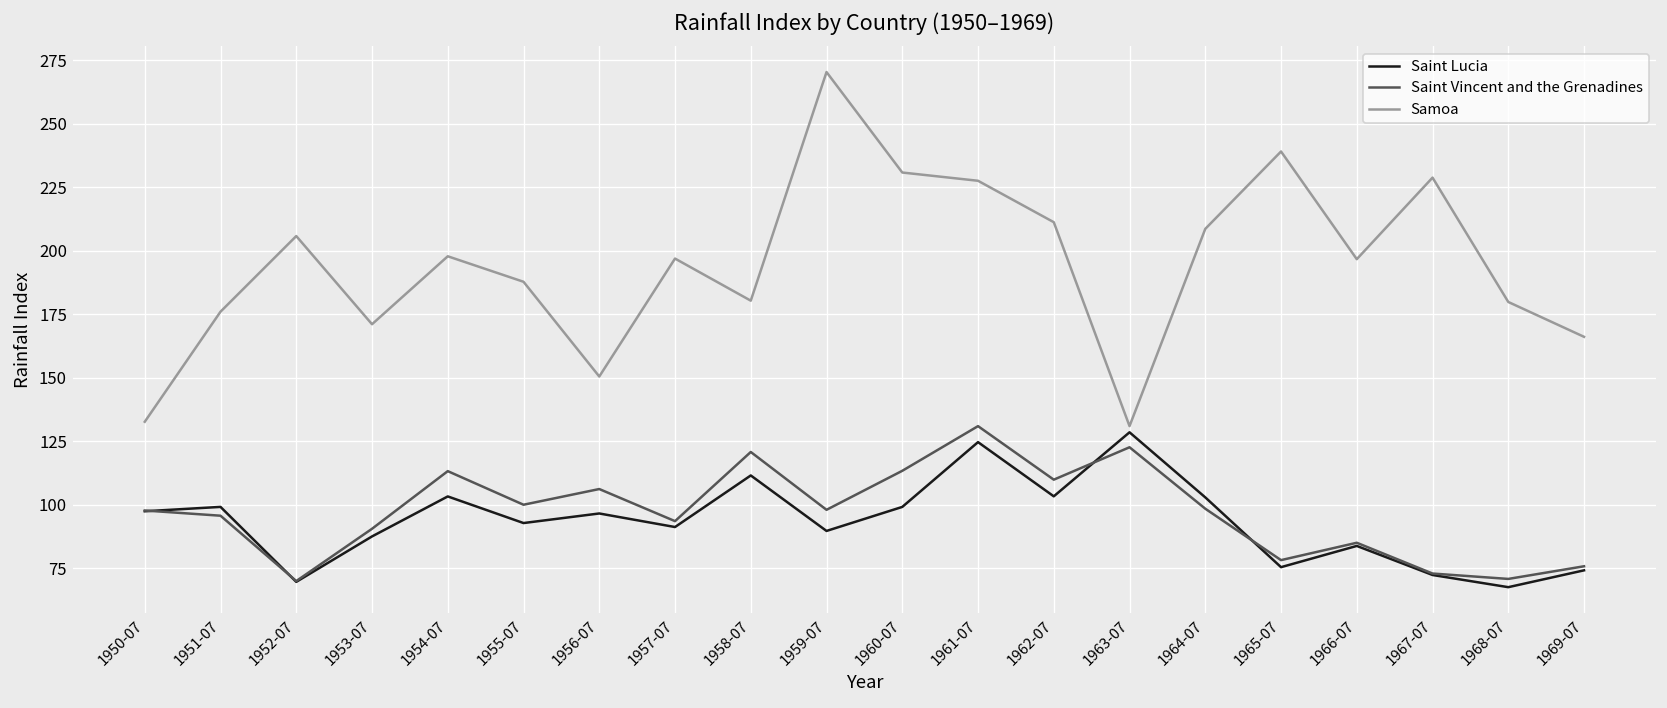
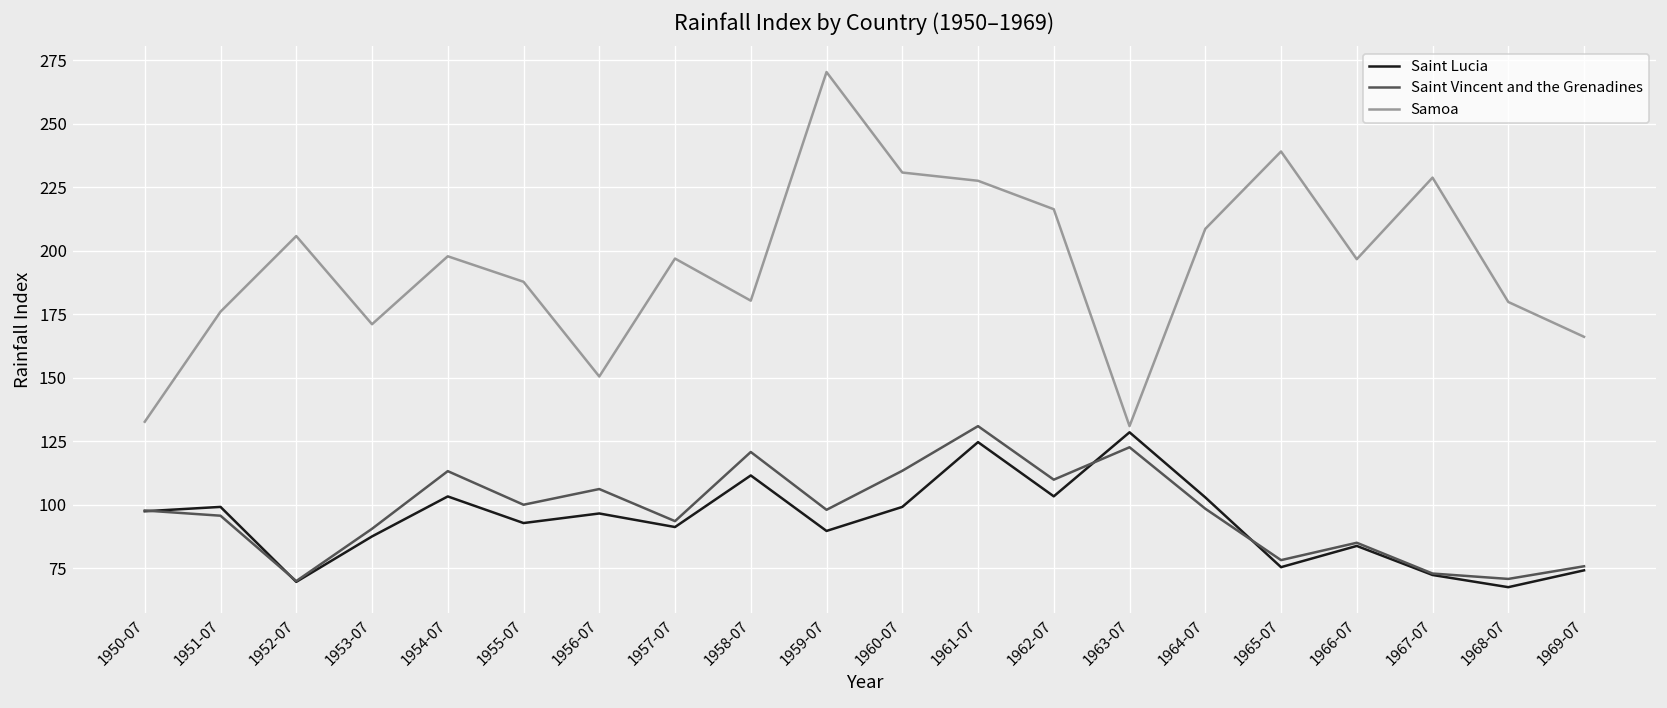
  {
    "Saint Lucia": {
      "1951-07": 99,
      "1953-07": 88,
      "1954-07": 103,
      "1955-07": 93,
      "1956-07": 97,
      "1957-07": 91,
      "1958-07": 112,
      "1959-07": 90,
      "1960-07": 99,
      "1961-07": 125,
      "1962-07": 103,
      "1963-07": 129,
      "1964-07": 103,
      "1965-07": 75,
      "1966-07": 84,
      "1968-07": 68,
      "1969-07": 74
    },
    "Saint Vincent and the Grenadines": {
      "1951-07": 96,
      "1953-07": 91,
      "1954-07": 113,
      "1955-07": 100,
      "1956-07": 106,
      "1957-07": 94,
      "1958-07": 121,
      "1959-07": 98,
      "1960-07": 113,
      "1961-07": 131,
      "1962-07": 110,
      "1963-07": 123,
      "1964-07": 98,
      "1965-07": 78,
      "1966-07": 85,
      "1968-07": 71,
      "1969-07": 76
    },
    "Samoa": {
      "1950-07": 133,
      "1951-07": 176,
      "1952-07": 206,
      "1953-07": 171,
      "1954-07": 198,
      "1955-07": 188,
      "1956-07": 150,
      "1957-07": 197,
      "1958-07": 180,
      "1959-07": 270,
      "1960-07": 231,
      "1961-07": 228,
-     "1962-07": 211,
+     "1962-07": 216,
      "1963-07": 131,
      "1964-07": 209,
      "1965-07": 239,
      "1966-07": 197,
      "1967-07": 229,
      "1968-07": 180,
      "1969-07": 166
    }
  }
